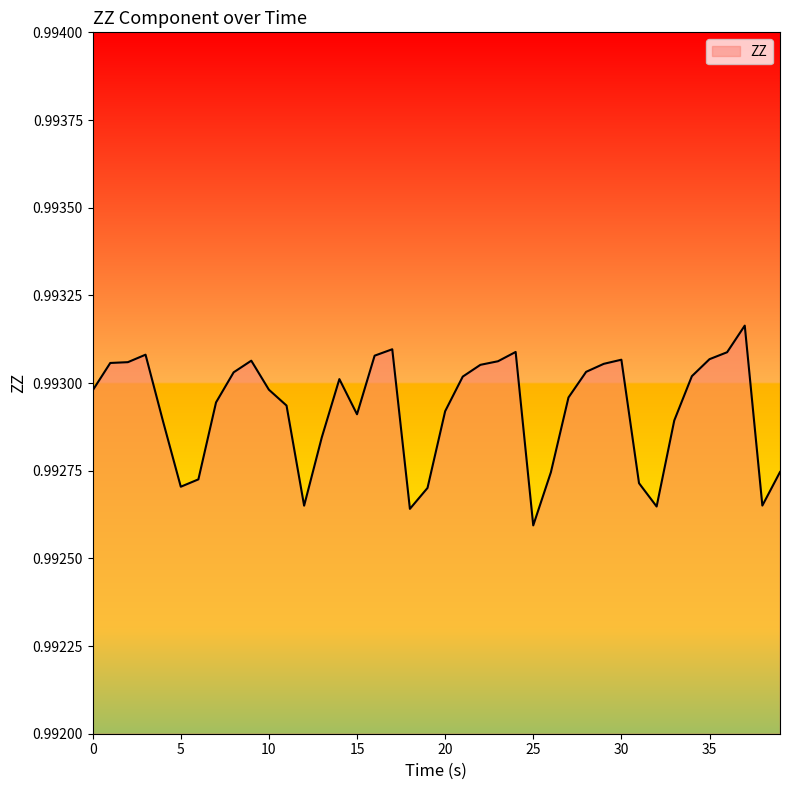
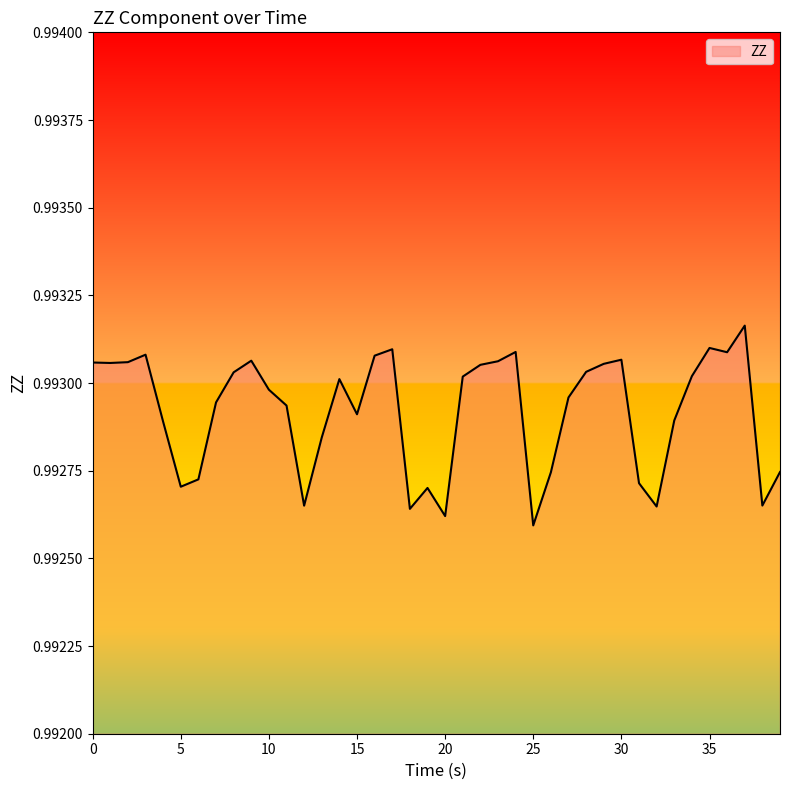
  {
-   "0": 0.99298,
+   "0": 0.99306,
    "5": 0.99270,
    "10": 0.99298,
    "15": 0.99291,
-   "20": 0.99292,
+   "20": 0.99262,
    "25": 0.99259,
    "30": 0.99307,
-   "35": 0.99307
+   "35": 0.99310
  }
